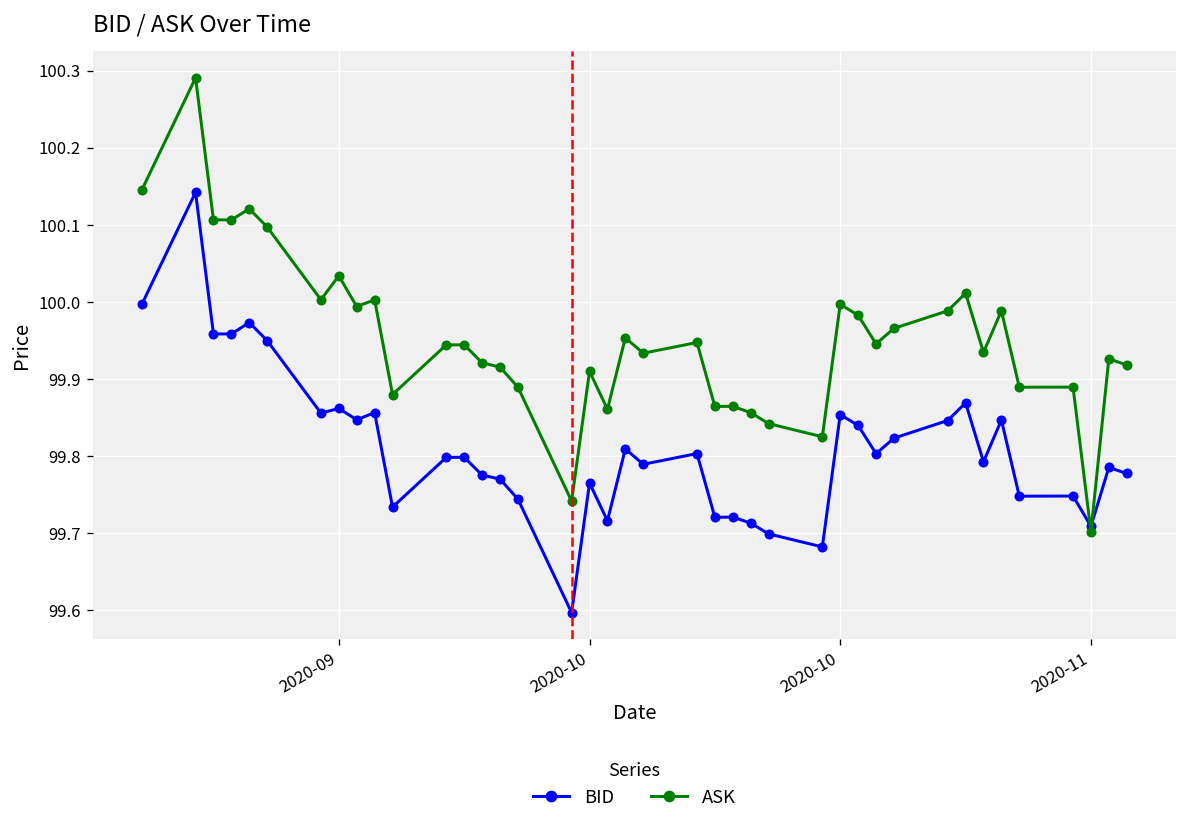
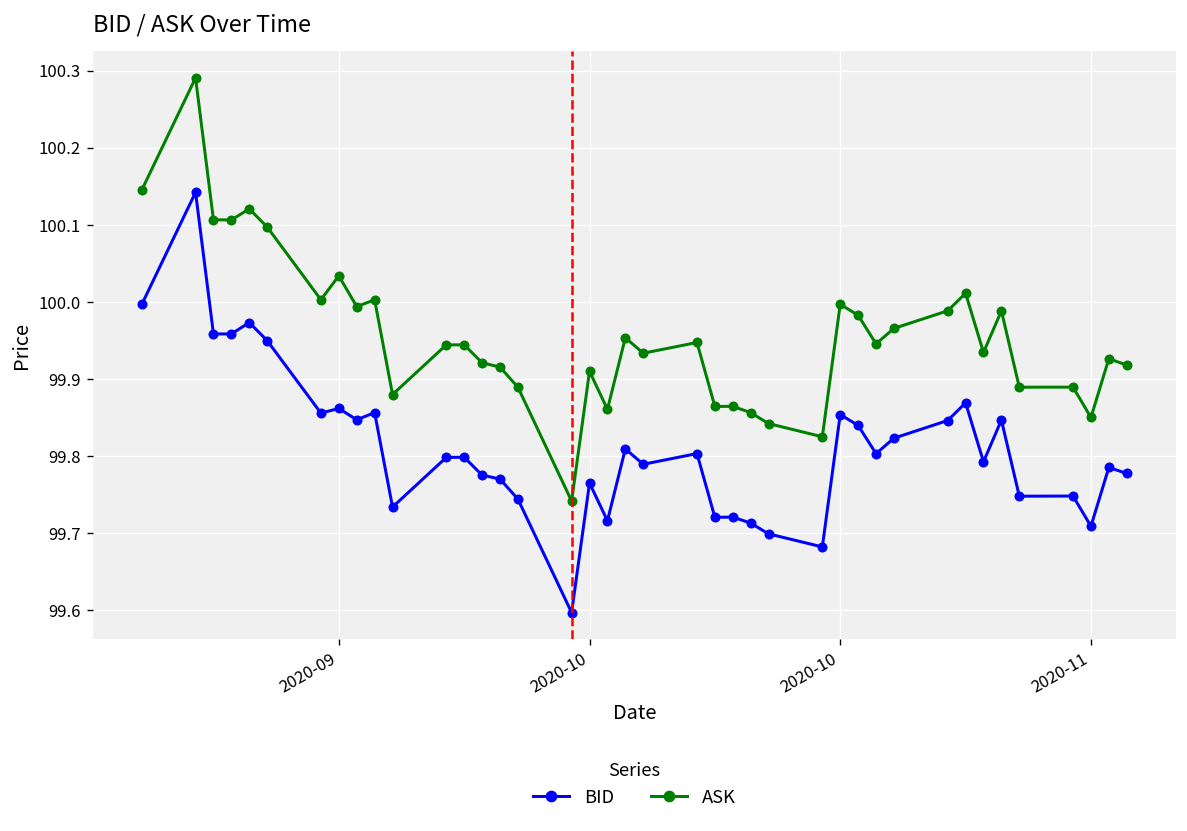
  {
    "BID": {
      "2020-09": 99.86,
      "2020-11": 99.71
    },
    "ASK": {
      "2020-09": 100.03,
-     "2020-11": 99.70
+     "2020-11": 99.85
    }
  }
